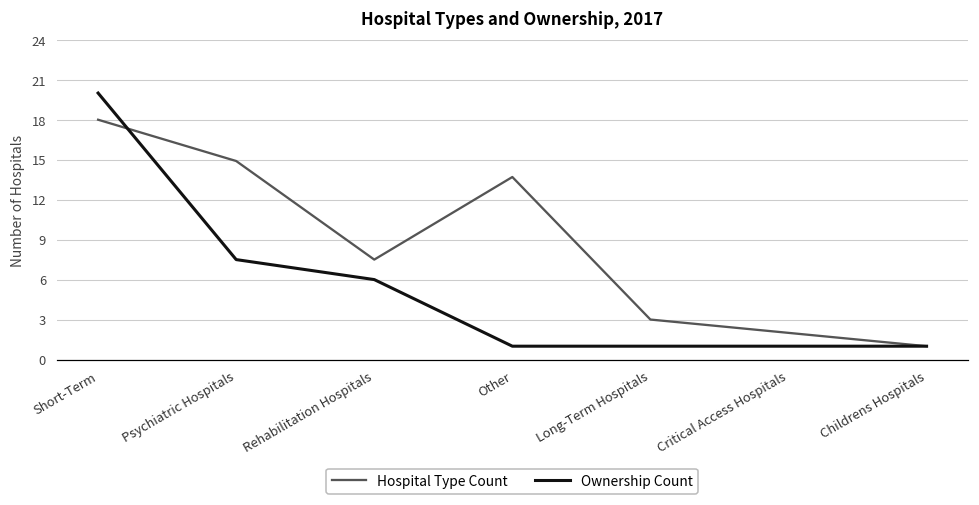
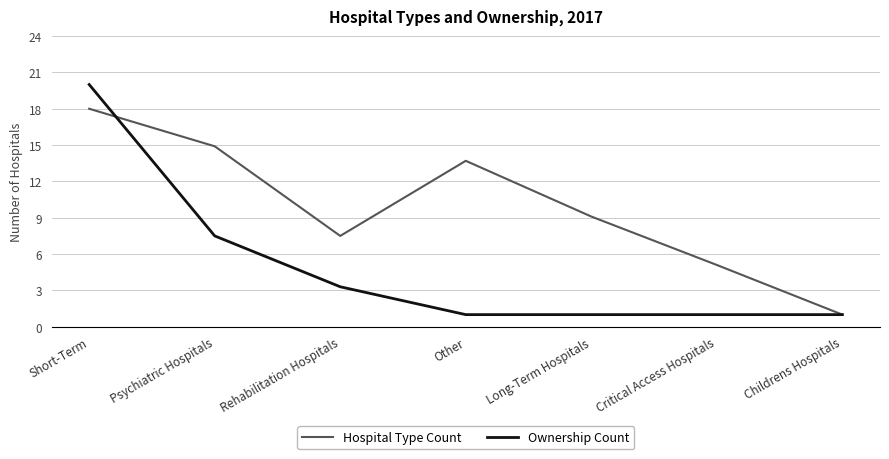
  {
    "Hospital Type Count": {
      "Short-Term": 18.0,
      "Psychiatric Hospitals": 14.9,
      "Rehabilitation Hospitals": 7.5,
      "Other": 13.7,
-     "Long-Term Hospitals": 3.0,
-     "Critical Access Hospitals": 2.0
+     "Long-Term Hospitals": 9.1,
+     "Critical Access Hospitals": 5.1
    },
    "Ownership Count": {
      "Short-Term": 20.0,
      "Psychiatric Hospitals": 7.5,
-     "Rehabilitation Hospitals": 6.0,
+     "Rehabilitation Hospitals": 3.3,
      "Other": 1.0,
      "Long-Term Hospitals": 1.0,
      "Critical Access Hospitals": 1.0
    }
  }
